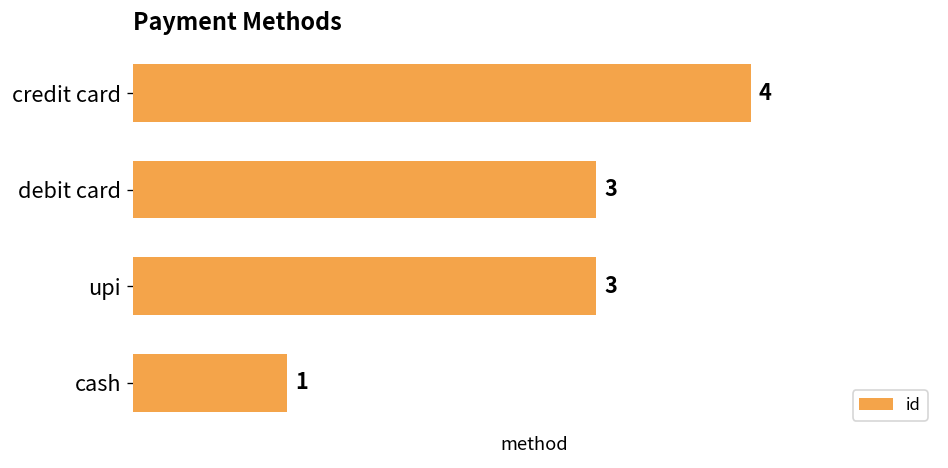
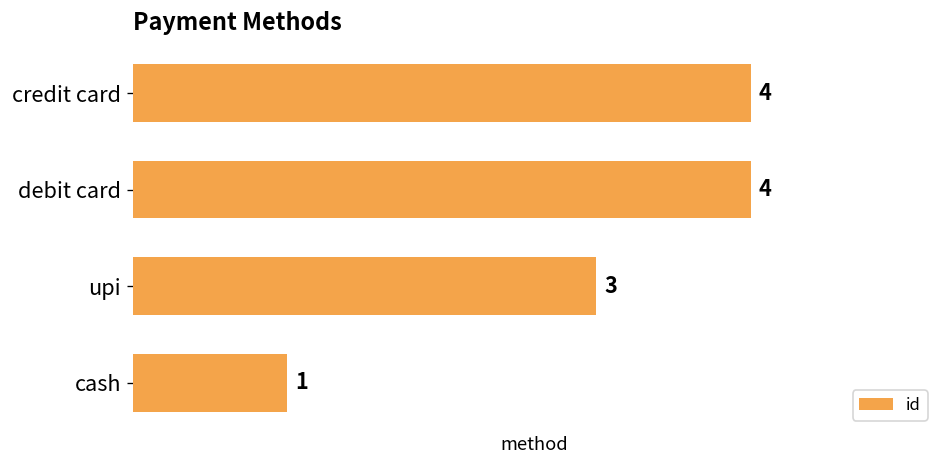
  {
    "credit card": 4,
-   "debit card": 3,
+   "debit card": 4,
    "upi": 3,
    "cash": 1
  }
